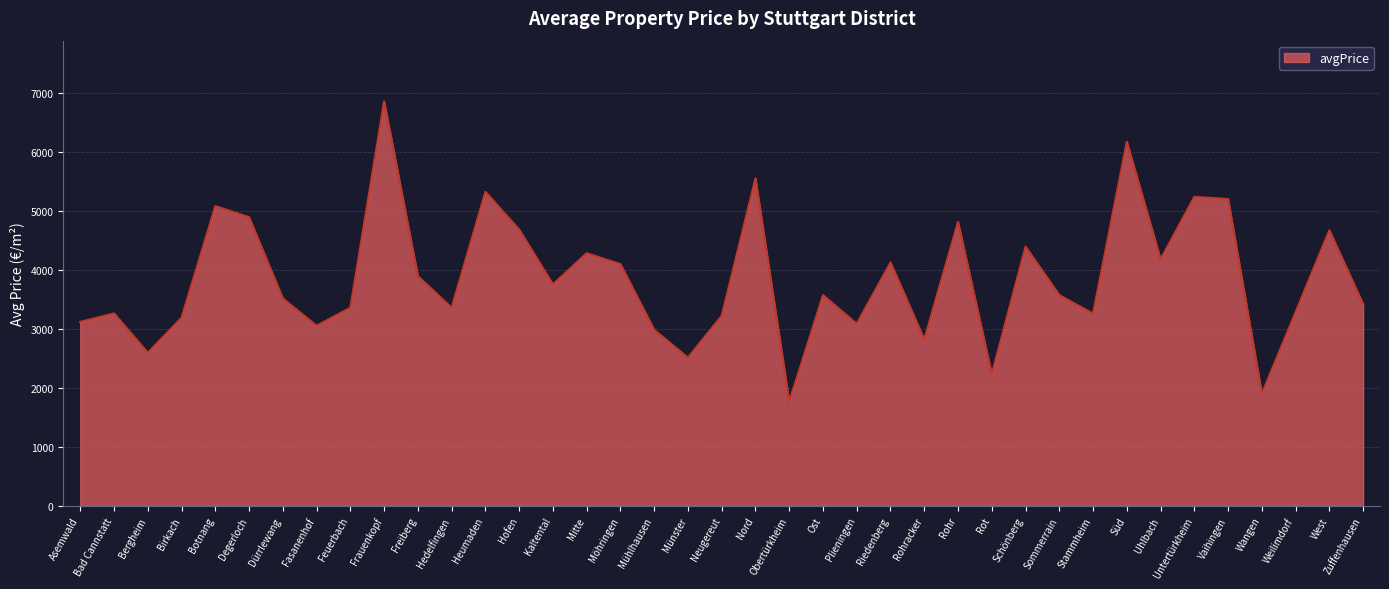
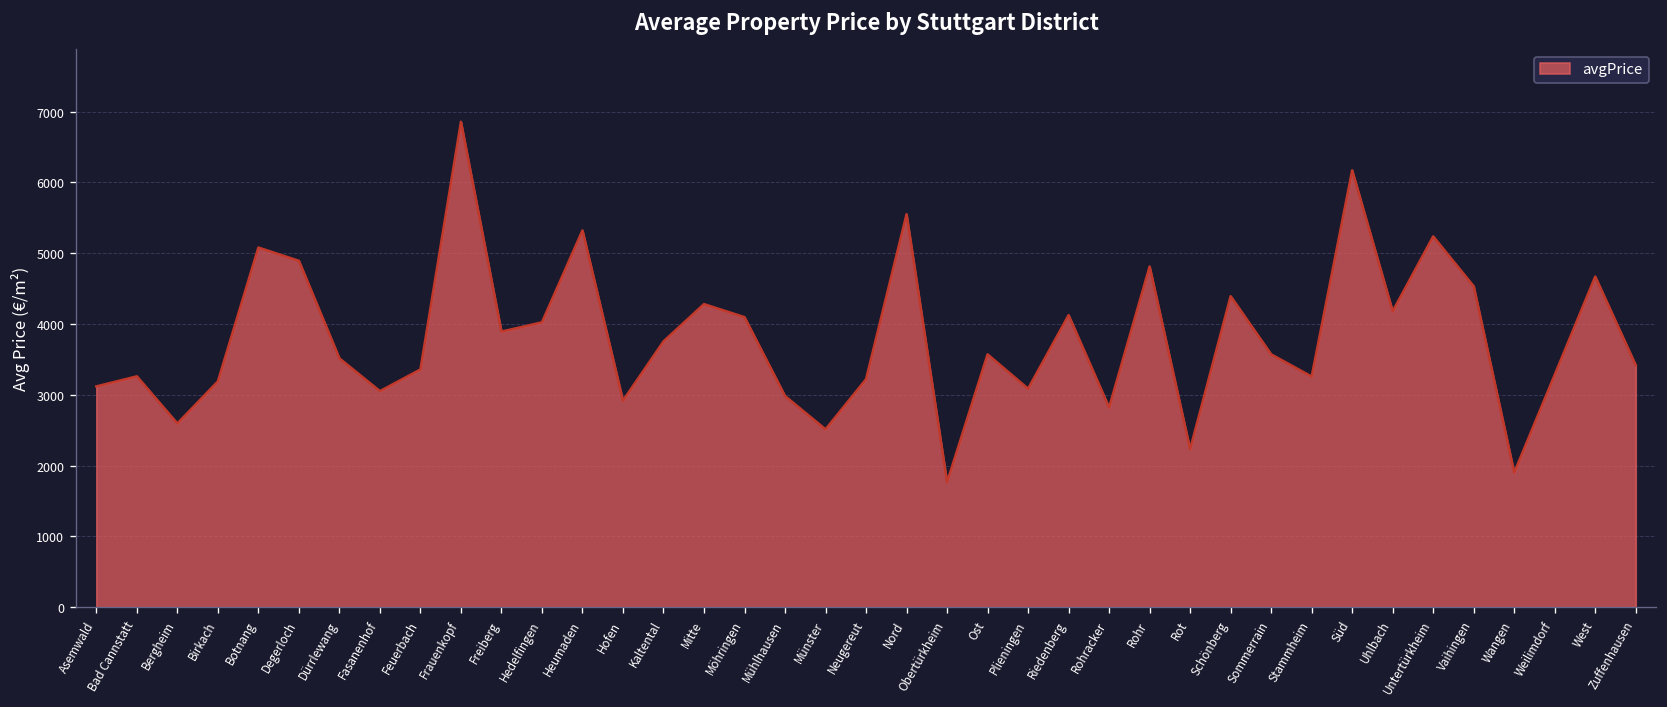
  {
    "Asemwald": 3100,
    "Bad Cannstatt": 3300,
    "Bergheim": 2600,
    "Birkach": 3200,
    "Botnang": 5100,
    "Degerloch": 4900,
    "Dürrlewang": 3500,
    "Fasanenhof": 3100,
    "Feuerbach": 3400,
    "Frauenkopf": 6900,
    "Freiberg": 3900,
-   "Hedelfingen": 3400,
+   "Hedelfingen": 4000,
    "Heumaden": 5300,
-   "Hofen": 4700,
+   "Hofen": 2900,
    "Kaltental": 3800,
    "Mitte": 4300,
    "Möhringen": 4100,
    "Mühlhausen": 3000,
    "Münster": 2500,
    "Neugereut": 3200,
    "Nord": 5600,
    "Obertürkheim": 1800,
    "Ost": 3600,
    "Plieningen": 3100,
    "Riedenberg": 4100,
    "Rohracker": 2800,
    "Rohr": 4800,
    "Rot": 2200,
    "Schönberg": 4400,
    "Sommerrain": 3600,
    "Stammheim": 3300,
    "Süd": 6200,
    "Uhlbach": 4200,
    "Untertürkheim": 5200,
-   "Vaihingen": 5200,
+   "Vaihingen": 4500,
    "Wangen": 1900,
    "Weilimdorf": 3300,
    "West": 4700,
    "Zuffenhausen": 3400
  }
